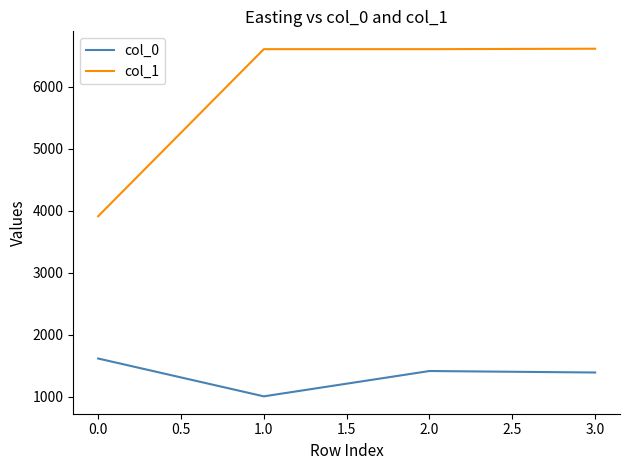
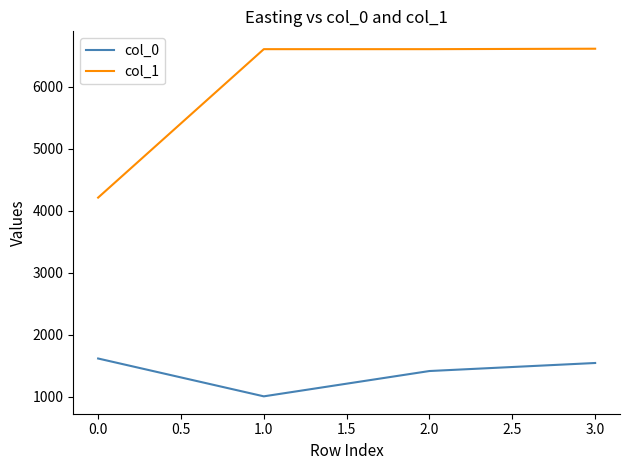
  {
    "col_0": {
      "0.0": 1600,
      "1.0": 1000,
      "2.0": 1400,
-     "3.0": 1400
+     "3.0": 1500
    },
    "col_1": {
-     "0.0": 3900,
+     "0.0": 4200,
      "1.0": 6600,
      "2.0": 6600,
      "3.0": 6600
    }
  }
